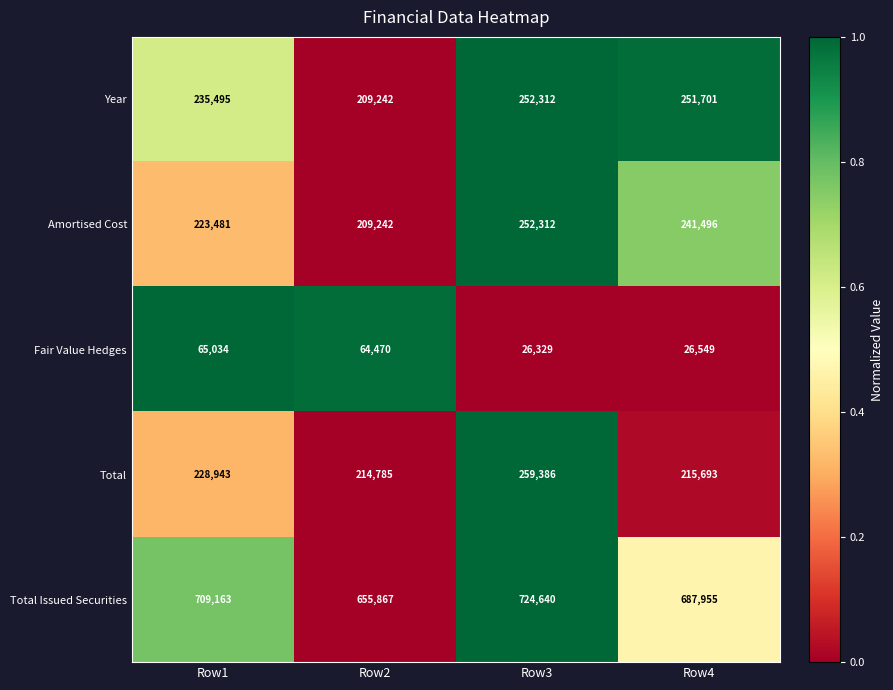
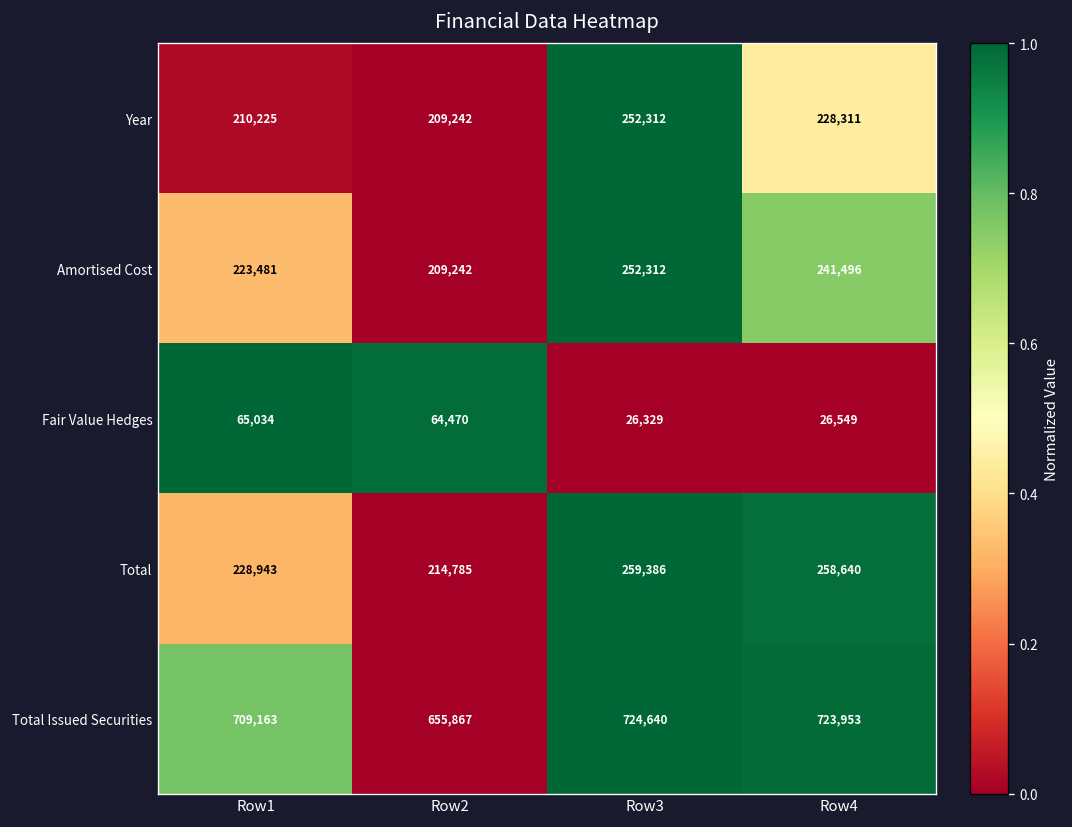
  {
    "Year": {
-     "Row1": "235,495",
+     "Row1": "210,225",
      "Row2": "209,242",
      "Row3": "252,312",
-     "Row4": "251,701"
+     "Row4": "228,311"
    },
    "Amortised Cost": {
      "Row1": "223,481",
      "Row2": "209,242",
      "Row3": "252,312",
      "Row4": "241,496"
    },
    "Fair Value Hedges": {
      "Row1": "65,034",
      "Row2": "64,470",
      "Row3": "26,329",
      "Row4": "26,549"
    },
    "Total": {
      "Row1": "228,943",
      "Row2": "214,785",
      "Row3": "259,386",
-     "Row4": "215,693"
+     "Row4": "258,640"
    },
    "Total Issued Securities": {
      "Row1": "709,163",
      "Row2": "655,867",
      "Row3": "724,640",
-     "Row4": "687,955"
+     "Row4": "723,953"
    }
  }
